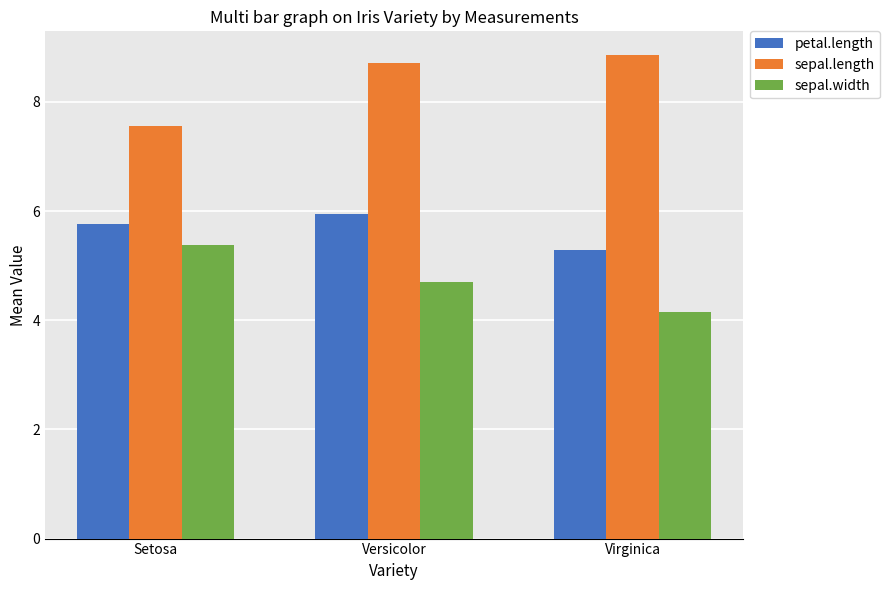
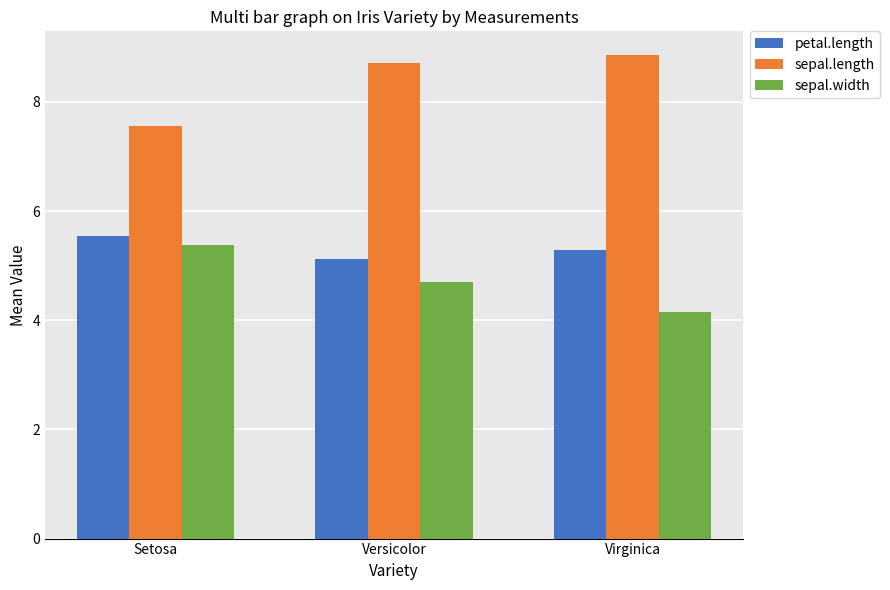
  {
    "petal.length": {
-     "Setosa": 5.8,
-     "Versicolor": 5.9,
+     "Setosa": 5.5,
+     "Versicolor": 5.1,
      "Virginica": 5.3
    },
    "sepal.length": {
      "Setosa": 7.6,
      "Versicolor": 8.7,
      "Virginica": 8.9
    },
    "sepal.width": {
      "Setosa": 5.4,
      "Versicolor": 4.7,
      "Virginica": 4.2
    }
  }
